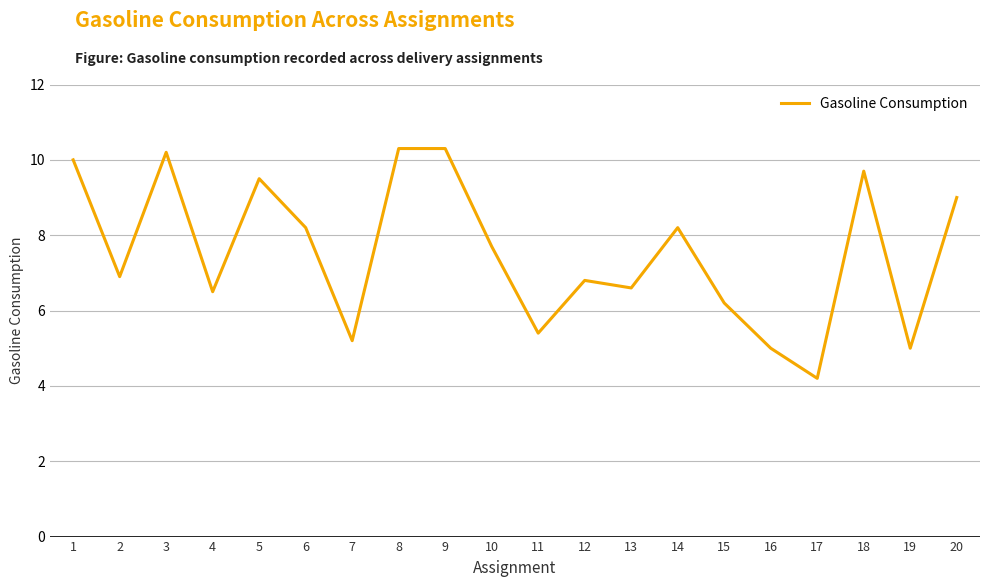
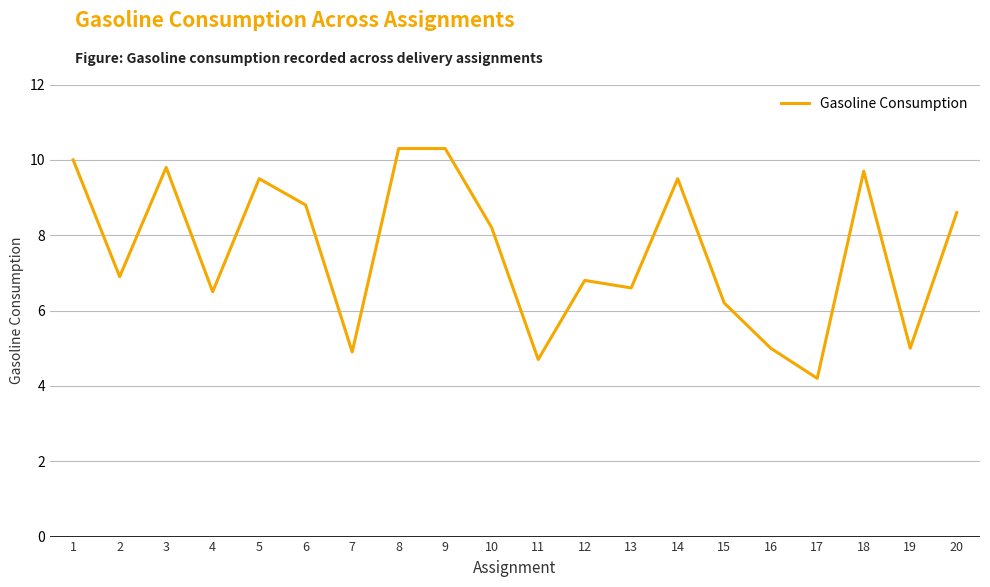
  {
    "1": 10.0,
    "2": 6.9,
-   "3": 10.2,
+   "3": 9.8,
    "4": 6.5,
    "5": 9.5,
-   "6": 8.2,
-   "7": 5.2,
+   "6": 8.8,
+   "7": 4.9,
    "8": 10.3,
    "9": 10.3,
-   "10": 7.7,
-   "11": 5.4,
+   "10": 8.2,
+   "11": 4.7,
    "12": 6.8,
    "13": 6.6,
-   "14": 8.2,
+   "14": 9.5,
    "15": 6.2,
    "16": 5.0,
    "17": 4.2,
    "18": 9.7,
    "19": 5.0,
-   "20": 9.0
+   "20": 8.6
  }
